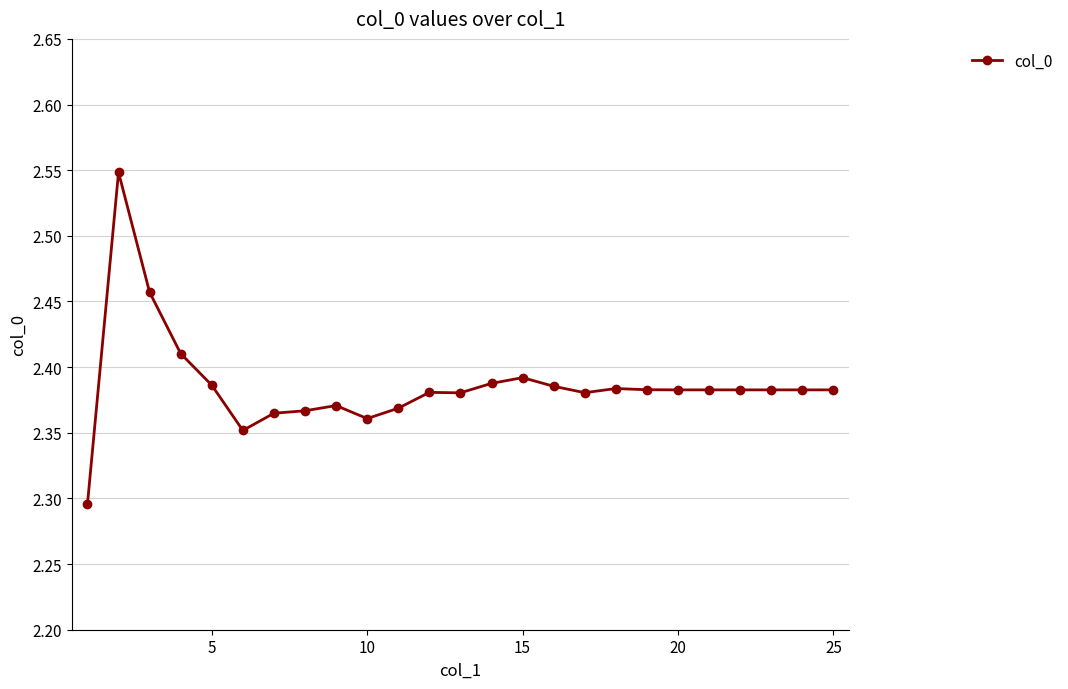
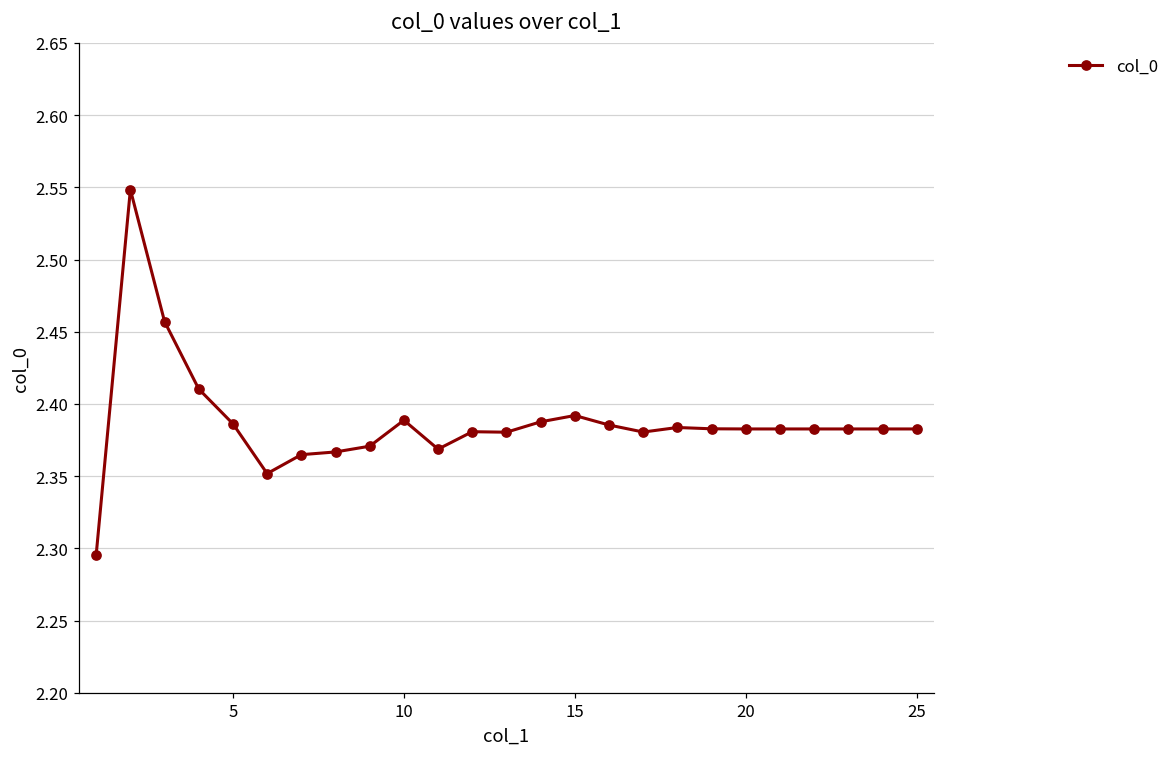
  {
    "5": 2.386,
-   "10": 2.361,
+   "10": 2.389,
    "15": 2.392,
    "20": 2.383,
    "25": 2.383
  }
